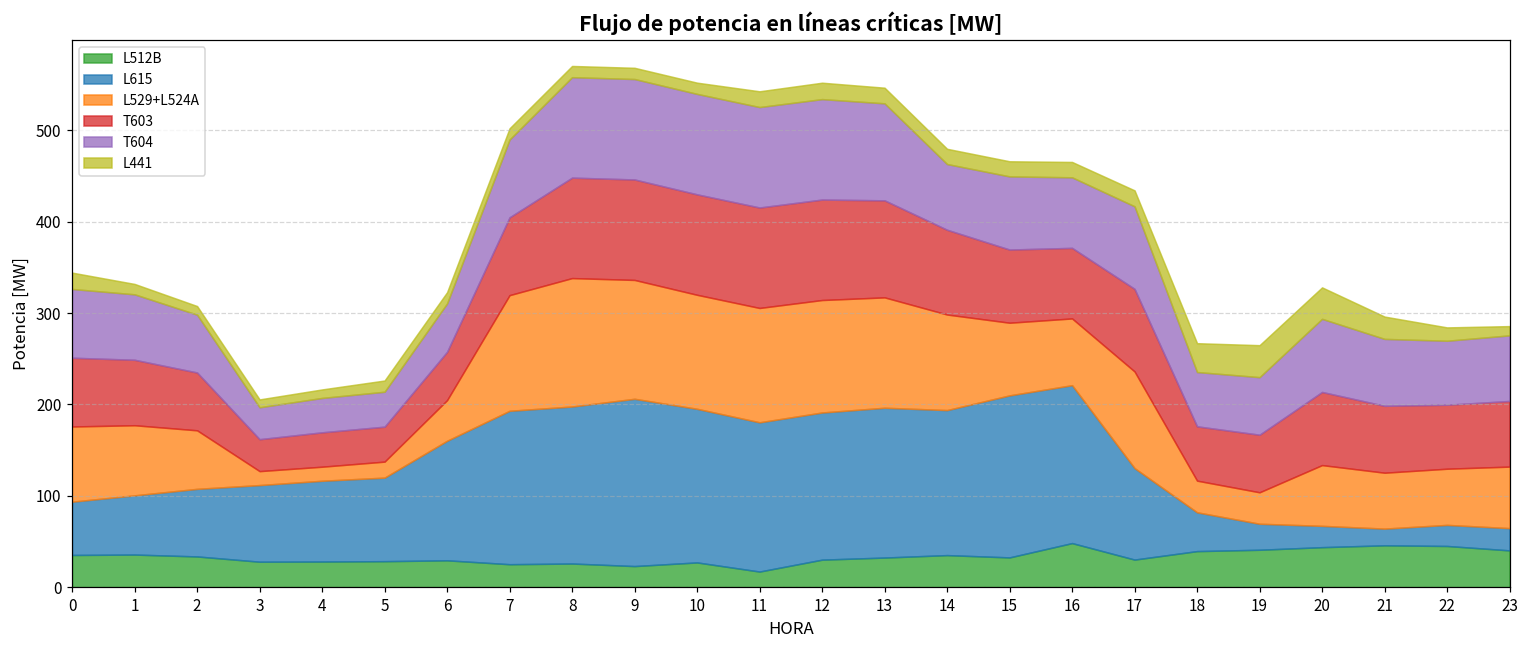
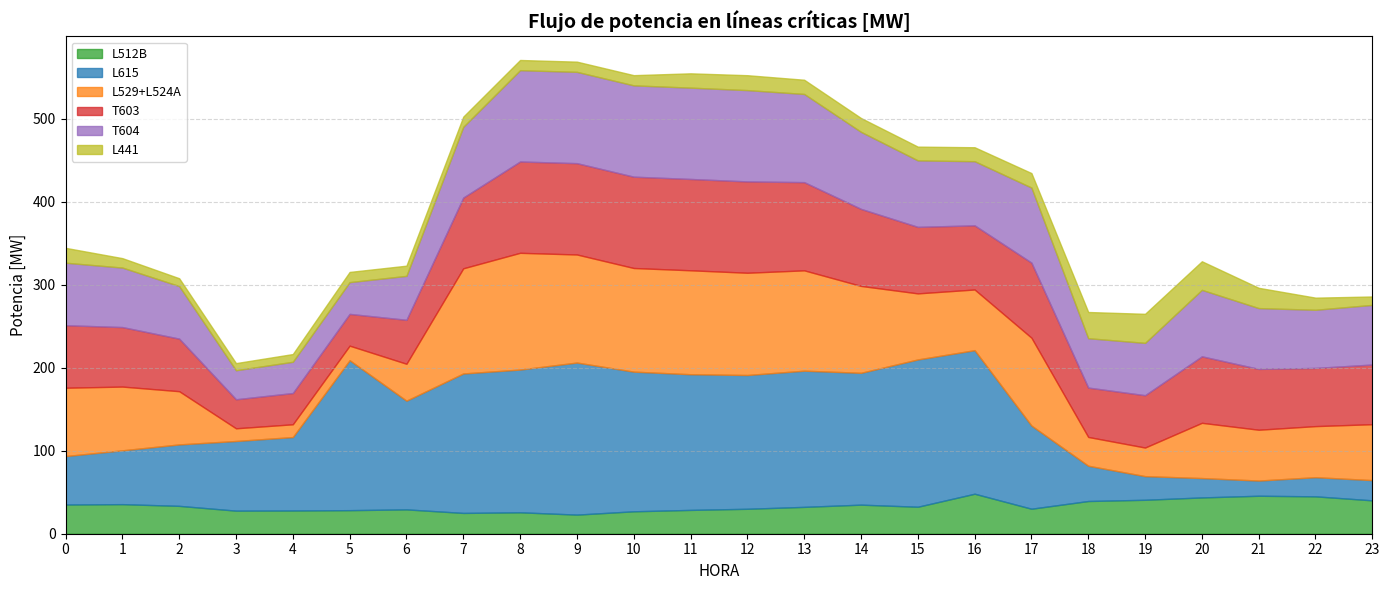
  {
    "L512B": {
      "0": 40,
      "1": 40,
      "2": 30,
      "3": 30,
      "4": 30,
      "5": 30,
      "6": 30,
      "7": 30,
      "8": 30,
      "9": 20,
      "10": 30,
-     "11": 20,
+     "11": 30,
      "12": 30,
      "13": 30,
      "14": 40,
      "15": 30,
      "16": 50,
      "17": 30,
      "18": 40,
      "19": 40,
      "20": 40,
      "21": 50,
      "22": 50,
      "23": 40
    },
    "L615": {
      "0": 60,
      "1": 60,
      "2": 70,
      "3": 80,
      "4": 90,
-     "5": 90,
+     "5": 180,
      "6": 130,
      "7": 170,
      "8": 170,
      "9": 180,
      "10": 170,
      "11": 160,
      "12": 160,
      "13": 160,
      "14": 160,
      "15": 180,
      "16": 170,
      "17": 100,
      "18": 40,
      "19": 30,
      "20": 20,
      "21": 20,
      "22": 20,
      "23": 20
    },
    "L529+L524A": {
      "0": 80,
      "1": 80,
      "2": 60,
      "3": 20,
      "4": 20,
      "5": 20,
      "6": 40,
      "7": 130,
      "8": 140,
      "9": 130,
      "10": 120,
      "11": 130,
      "12": 120,
      "13": 120,
      "14": 100,
      "15": 80,
      "16": 70,
      "17": 110,
      "18": 30,
      "19": 30,
      "20": 70,
      "21": 60,
      "22": 60,
      "23": 70
    },
    "T603": {
      "0": 80,
      "1": 70,
      "2": 60,
      "3": 30,
      "4": 40,
      "5": 40,
      "6": 50,
      "7": 90,
      "8": 110,
      "9": 110,
      "10": 110,
      "11": 110,
      "12": 110,
      "13": 110,
      "14": 90,
      "15": 80,
      "16": 80,
      "17": 90,
      "18": 60,
      "19": 60,
      "20": 80,
      "21": 70,
      "22": 70,
      "23": 70
    },
    "T604": {
      "0": 80,
      "1": 70,
      "2": 60,
      "3": 30,
      "4": 40,
      "5": 40,
      "6": 50,
      "7": 90,
      "8": 110,
      "9": 110,
      "10": 110,
      "11": 110,
      "12": 110,
      "13": 110,
-     "14": 70,
+     "14": 90,
      "15": 80,
      "16": 80,
      "17": 90,
      "18": 60,
      "19": 60,
      "20": 80,
      "21": 70,
      "22": 70,
      "23": 70
    },
    "L441": {
      "0": 20,
      "1": 10,
      "2": 10,
      "3": 10,
      "4": 10,
      "5": 10,
      "6": 10,
      "7": 10,
      "8": 10,
      "9": 10,
      "10": 10,
      "11": 20,
      "12": 20,
      "13": 20,
      "14": 20,
      "15": 20,
      "16": 20,
      "17": 20,
      "18": 30,
      "19": 40,
      "20": 30,
      "21": 20,
      "22": 10,
      "23": 10
    }
  }
